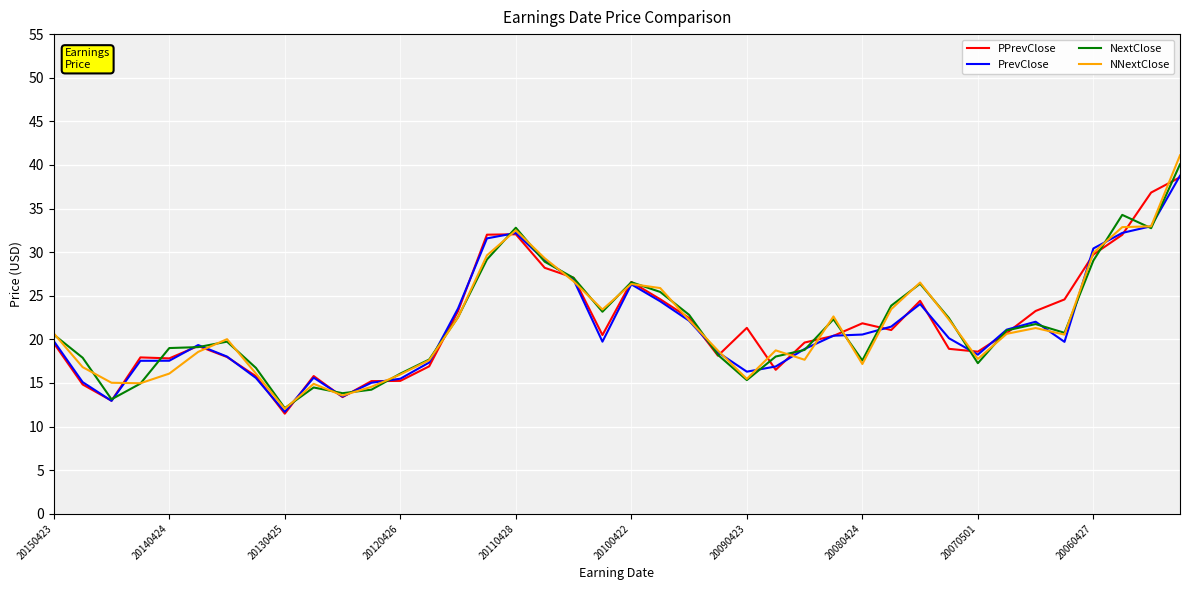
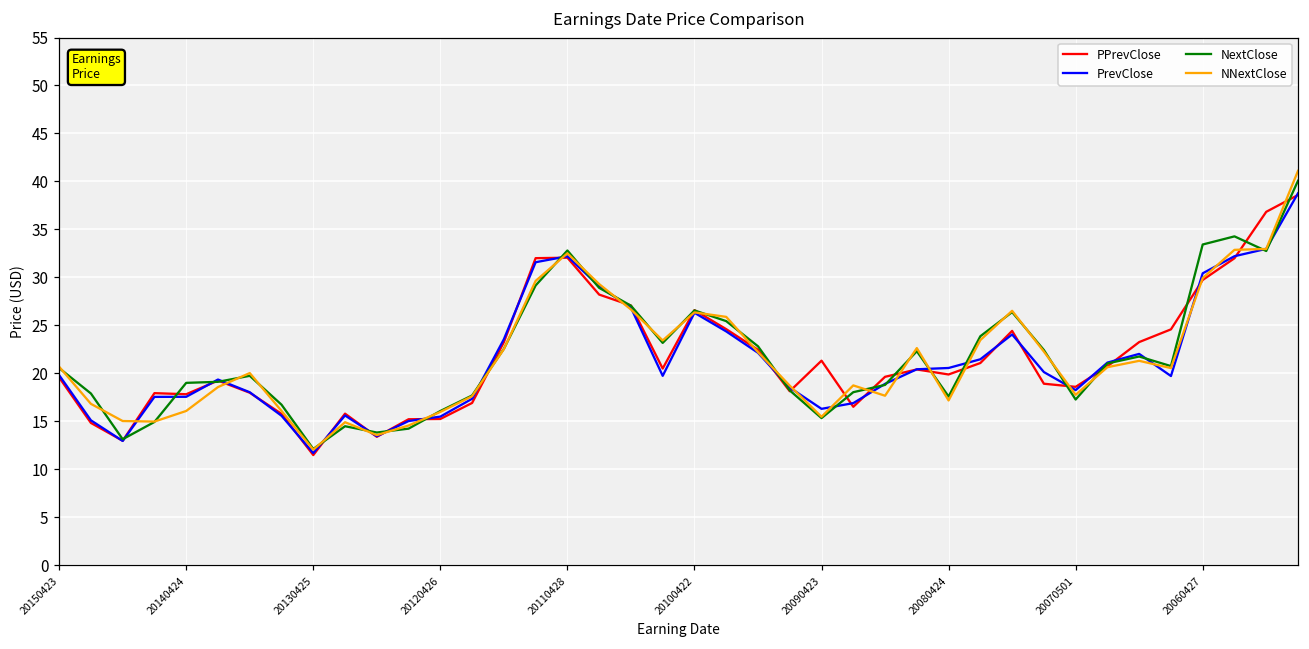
  {
    "PPrevClose": {
      "20090423": 21,
-     "20080424": 22,
+     "20080424": 20,
      "20070501": 19
    },
    "PrevClose": {
      "20090423": 16,
      "20080424": 21,
      "20070501": 18,
      "20060427": 30
    },
    "NextClose": {
      "20140424": 19,
      "20110428": 33,
      "20080424": 18,
      "20070501": 17,
-     "20060427": 29
+     "20060427": 33
    },
    "NNextClose": {
      "20140424": 16,
      "20110428": 32,
      "20080424": 17,
      "20070501": 18
    }
  }
